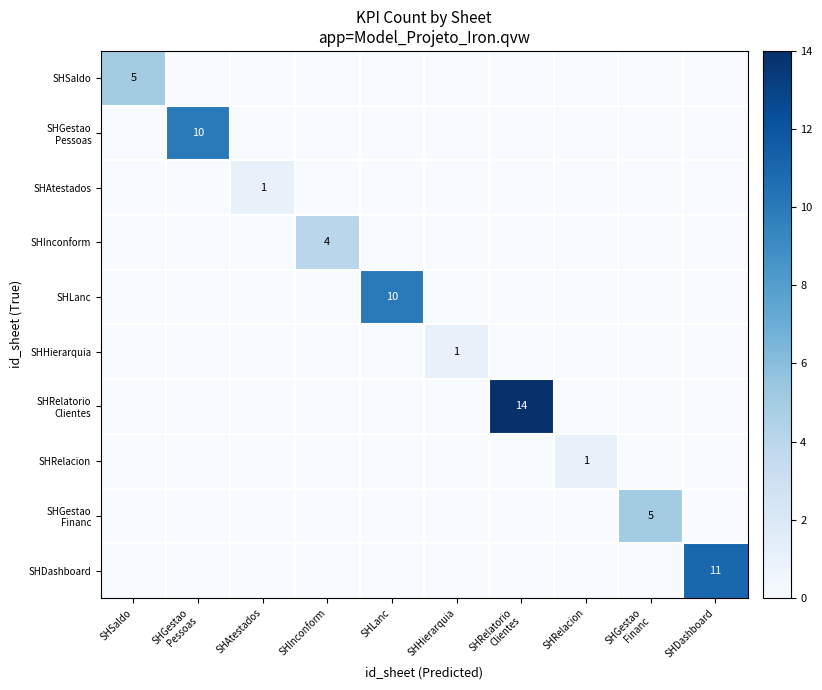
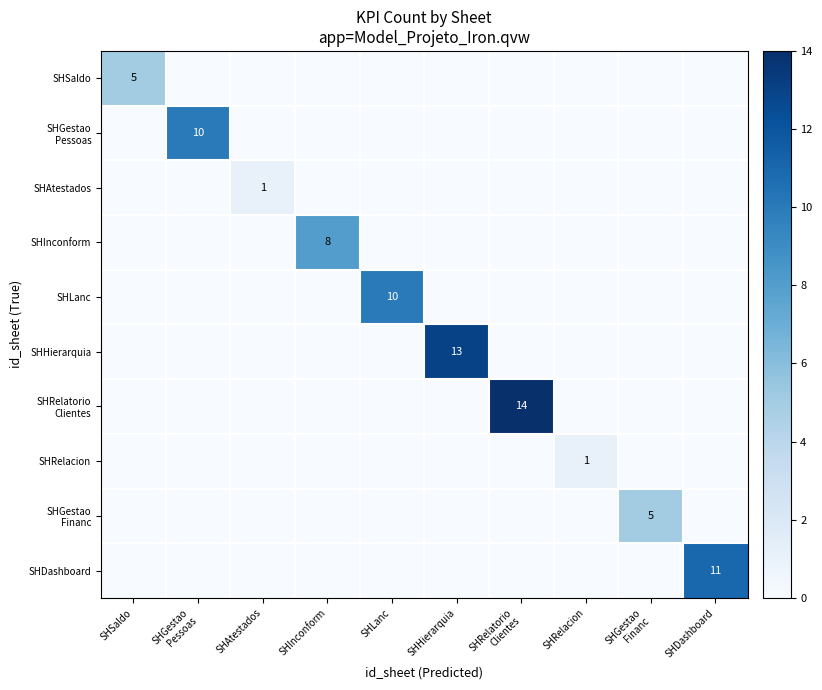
  {
    "SHSaldo": {
      "SHSaldo": 5
    },
    "SHGestao Pessoas": {
      "SHGestao Pessoas": 10
    },
    "SHAtestados": {
      "SHAtestados": 1
    },
    "SHInconform": {
-     "SHInconform": 4
+     "SHInconform": 8
    },
    "SHLanc": {
      "SHLanc": 10
    },
    "SHHierarquia": {
-     "SHHierarquia": 1
+     "SHHierarquia": 13
    },
    "SHRelatorio Clientes": {
      "SHRelatorio Clientes": 14
    },
    "SHRelacion": {
      "SHRelacion": 1
    },
    "SHGestao Financ": {
      "SHGestao Financ": 5
    },
    "SHDashboard": {
      "SHDashboard": 11
    }
  }
